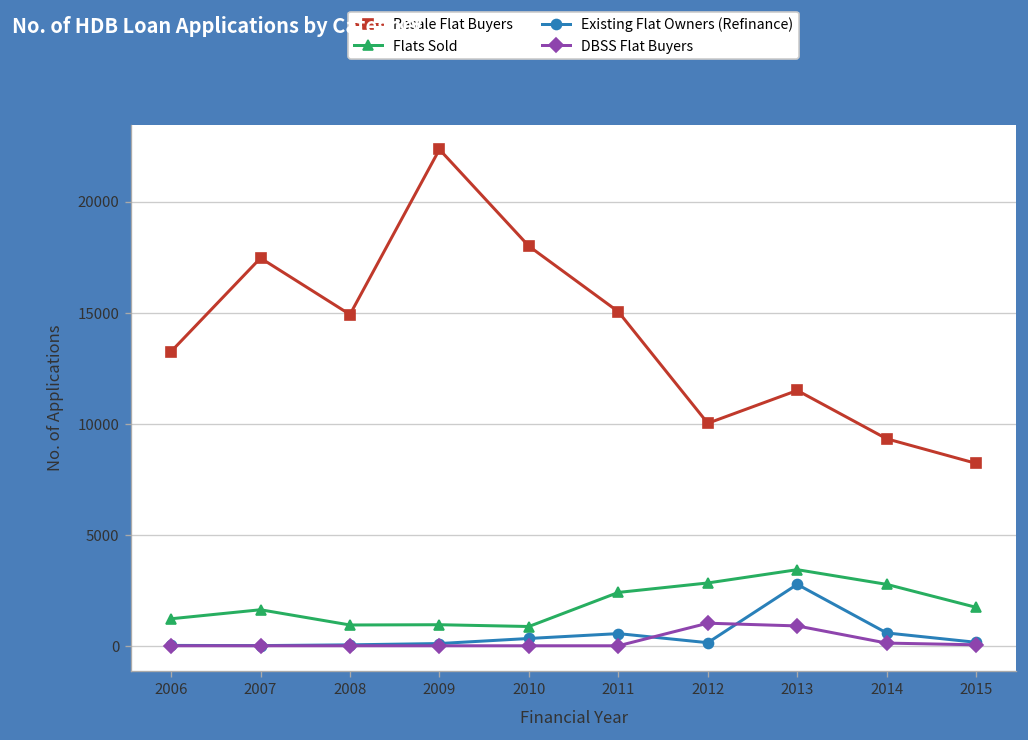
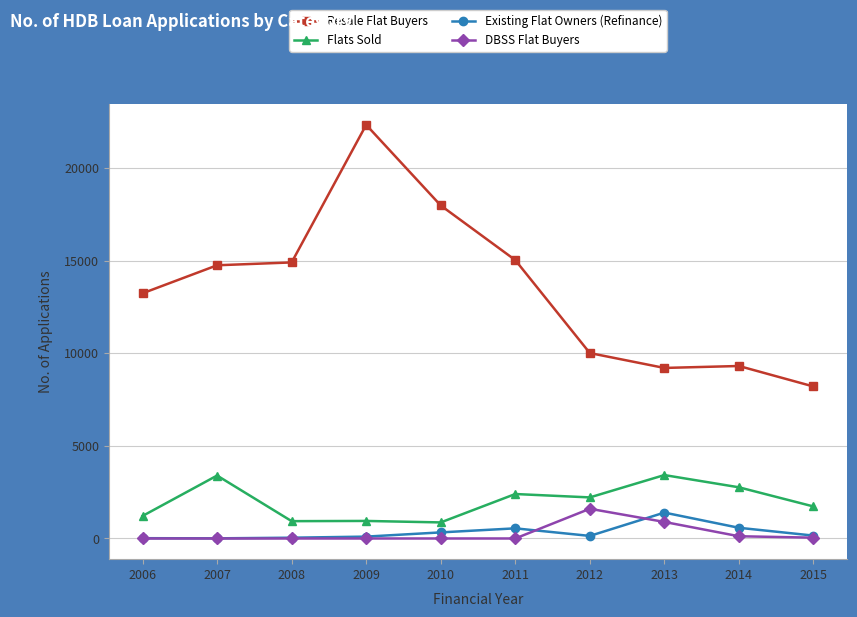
  {
    "Resale Flat Buyers": {
      "2006": 13200,
-     "2007": 17500,
+     "2007": 14800,
      "2008": 14900,
      "2009": 22300,
      "2010": 18000,
      "2011": 15000,
      "2012": 10000,
-     "2013": 11500,
+     "2013": 9200,
      "2014": 9300,
      "2015": 8200
    },
    "Flats Sold": {
      "2006": 1200,
-     "2007": 1600,
+     "2007": 3400,
      "2008": 900,
      "2009": 900,
      "2010": 900,
      "2011": 2400,
-     "2012": 2800,
+     "2012": 2200,
      "2013": 3400,
      "2014": 2800,
      "2015": 1700
    },
    "Existing Flat Owners (Refinance)": {
      "2010": 300,
      "2011": 500,
      "2012": 100,
-     "2013": 2800,
+     "2013": 1400,
      "2014": 600
    },
    "DBSS Flat Buyers": {
      "2010": 0,
      "2011": 0,
-     "2012": 1000,
+     "2012": 1600,
      "2013": 900,
      "2014": 100
    }
  }
